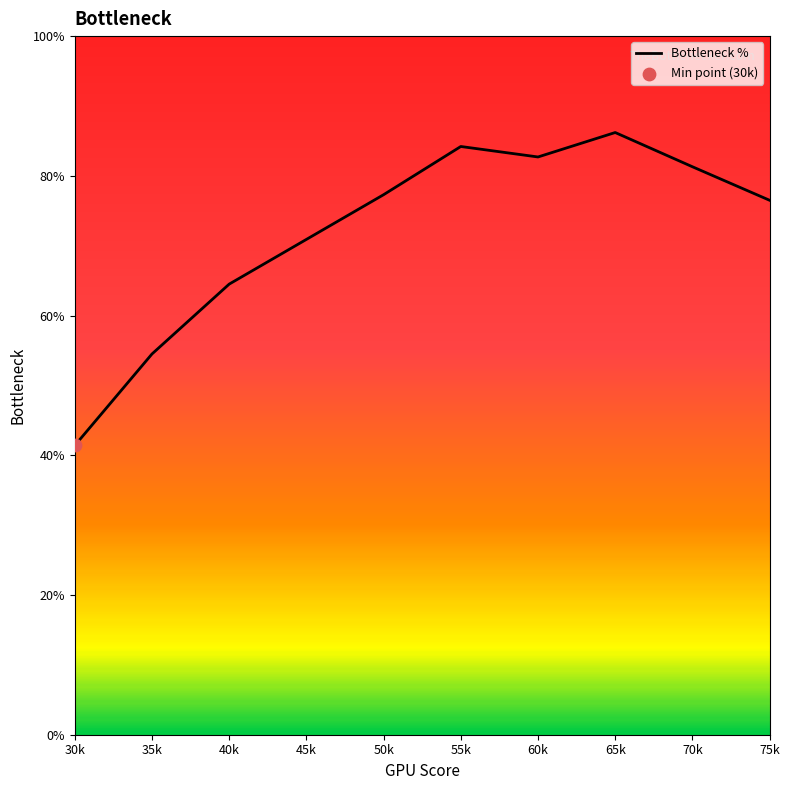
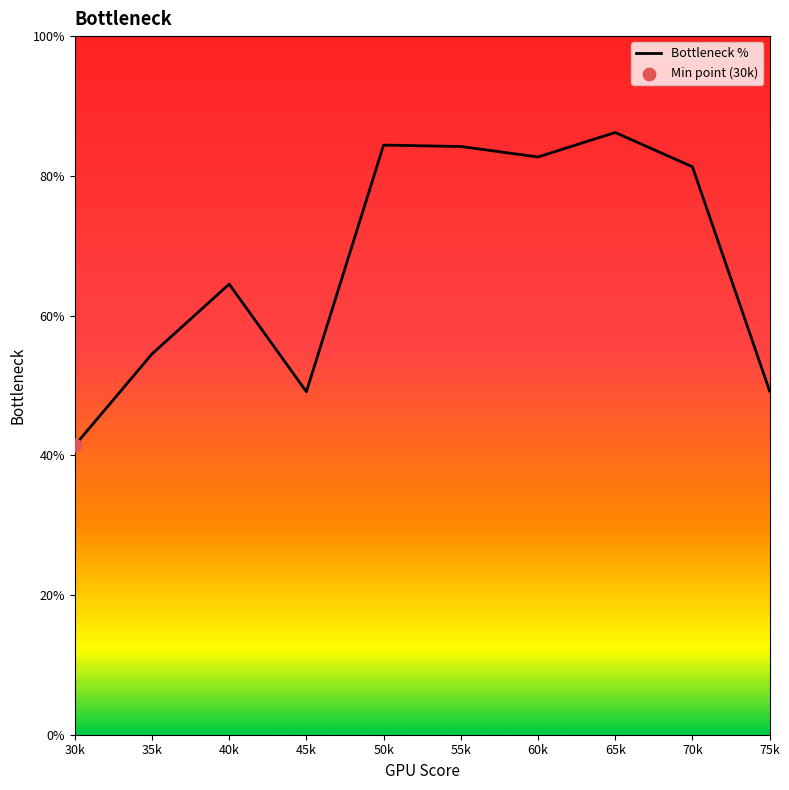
  {
    "Bottleneck %": {
      "35k": "55%",
      "40k": "65%",
-     "45k": "71%",
-     "50k": "77%",
+     "45k": "49%",
+     "50k": "84%",
      "55k": "84%",
      "60k": "83%",
      "65k": "86%",
      "70k": "81%",
-     "75k": "77%"
+     "75k": "49%"
    }
  }
